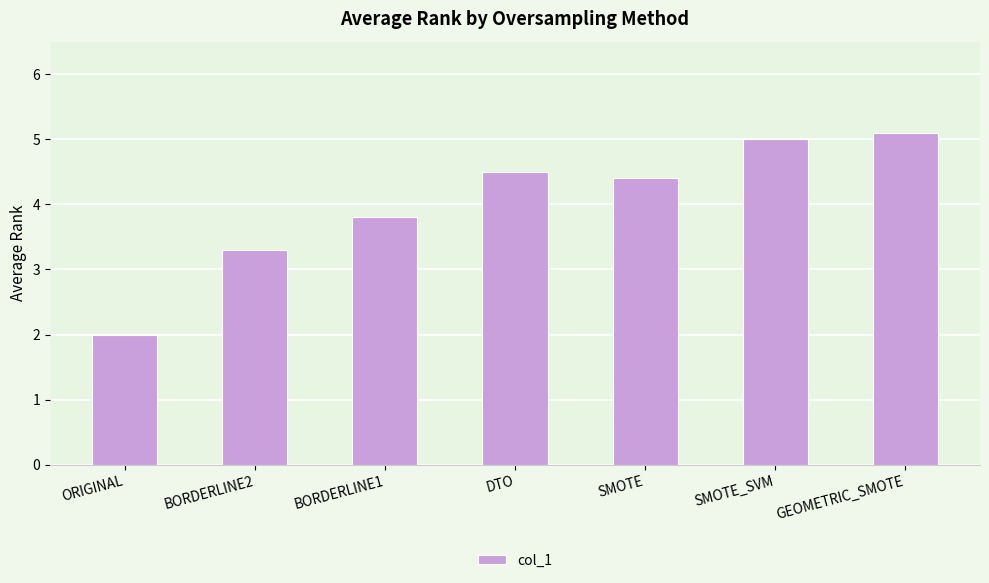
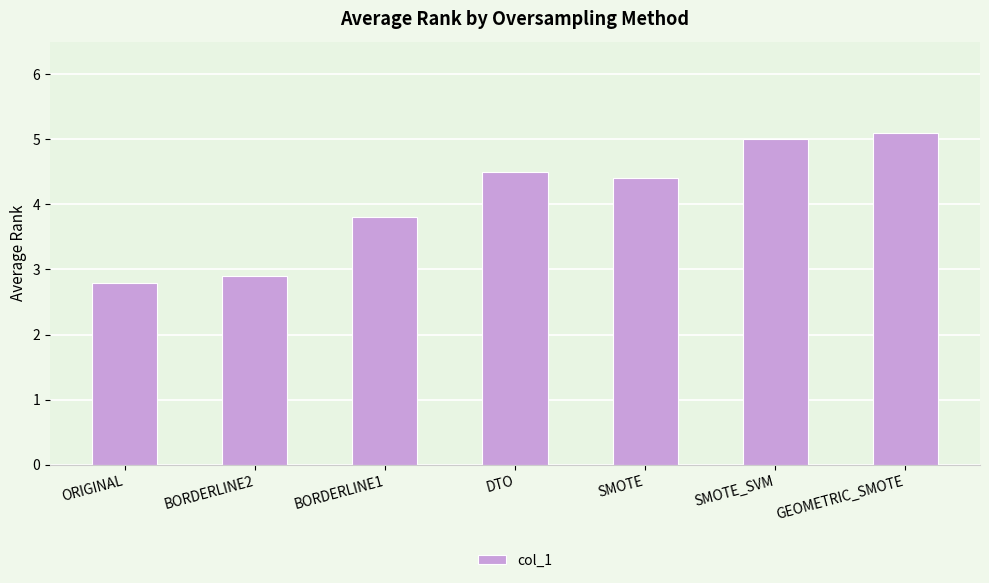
  {
-   "ORIGINAL": 2.0,
-   "BORDERLINE2": 3.3,
+   "ORIGINAL": 2.8,
+   "BORDERLINE2": 2.9,
    "BORDERLINE1": 3.8,
    "DTO": 4.5,
    "SMOTE": 4.4,
    "SMOTE_SVM": 5.0,
    "GEOMETRIC_SMOTE": 5.1
  }
